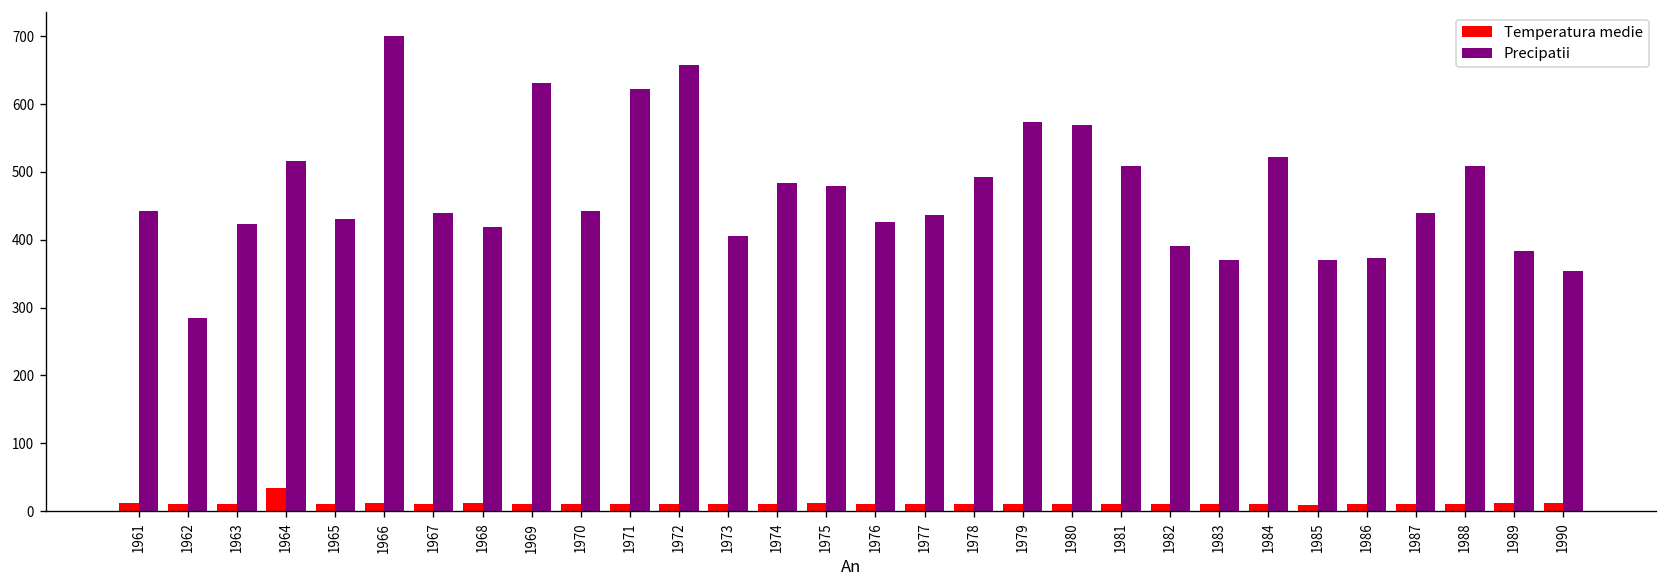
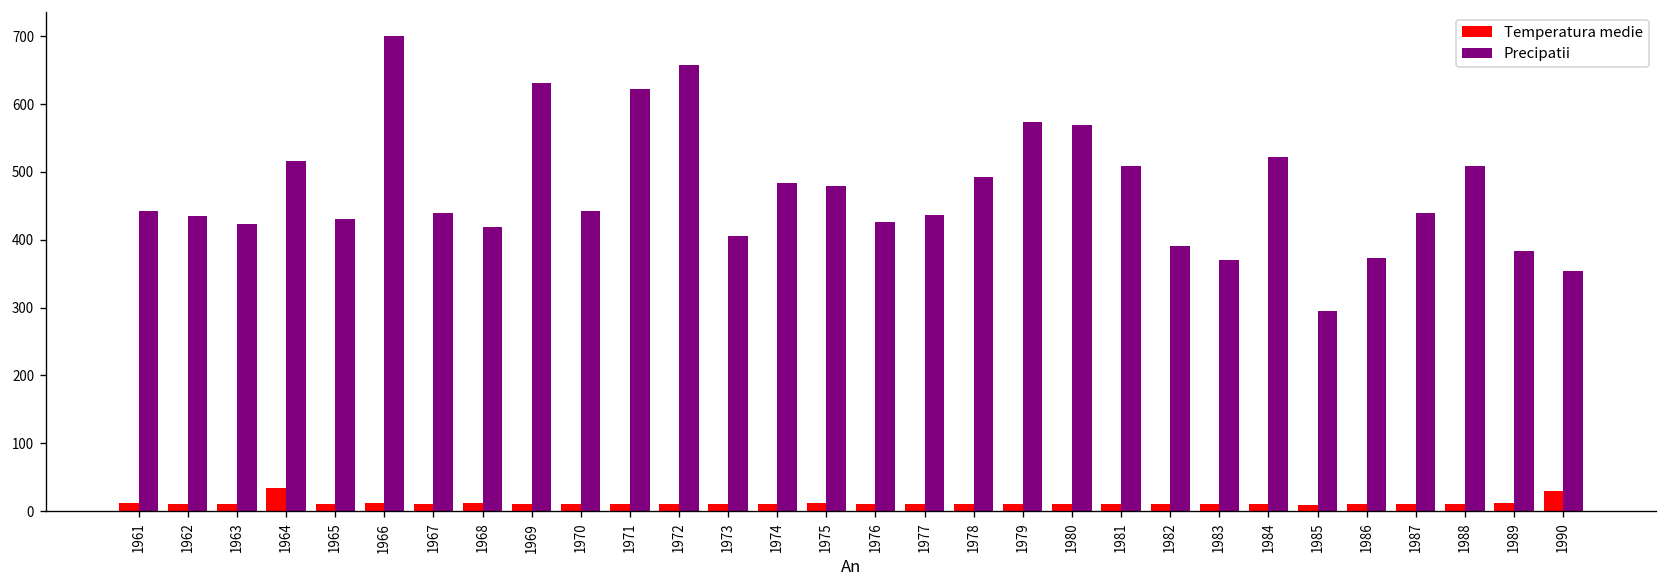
  {
    "Temperatura medie": {
      "1961": 10,
      "1962": 10,
      "1963": 10,
      "1964": 30,
      "1965": 10,
      "1966": 10,
      "1967": 10,
      "1968": 10,
      "1969": 10,
      "1970": 10,
      "1971": 10,
      "1972": 10,
      "1973": 10,
      "1974": 10,
      "1975": 10,
      "1976": 10,
      "1977": 10,
      "1978": 10,
      "1979": 10,
      "1980": 10,
      "1981": 10,
      "1982": 10,
      "1983": 10,
      "1984": 10,
      "1985": 10,
      "1986": 10,
      "1987": 10,
      "1988": 10,
      "1989": 10,
-     "1990": 10
+     "1990": 30
    },
    "Precipatii": {
      "1961": 440,
-     "1962": 290,
+     "1962": 430,
      "1963": 420,
      "1964": 520,
      "1965": 430,
      "1966": 700,
      "1967": 440,
      "1968": 420,
      "1969": 630,
      "1970": 440,
      "1971": 620,
      "1972": 660,
      "1973": 410,
      "1974": 480,
      "1975": 480,
      "1976": 430,
      "1977": 440,
      "1978": 490,
      "1979": 570,
      "1980": 570,
      "1981": 510,
      "1982": 390,
      "1983": 370,
      "1984": 520,
-     "1985": 370,
+     "1985": 300,
      "1986": 370,
      "1987": 440,
      "1988": 510,
      "1989": 380,
      "1990": 350
    }
  }
